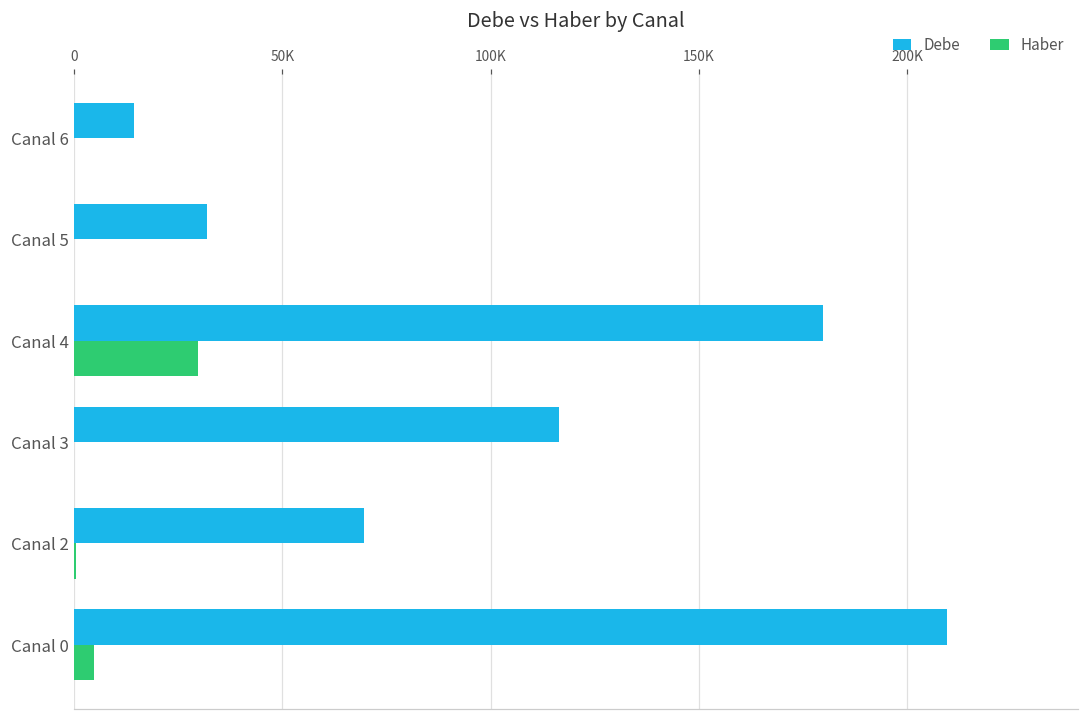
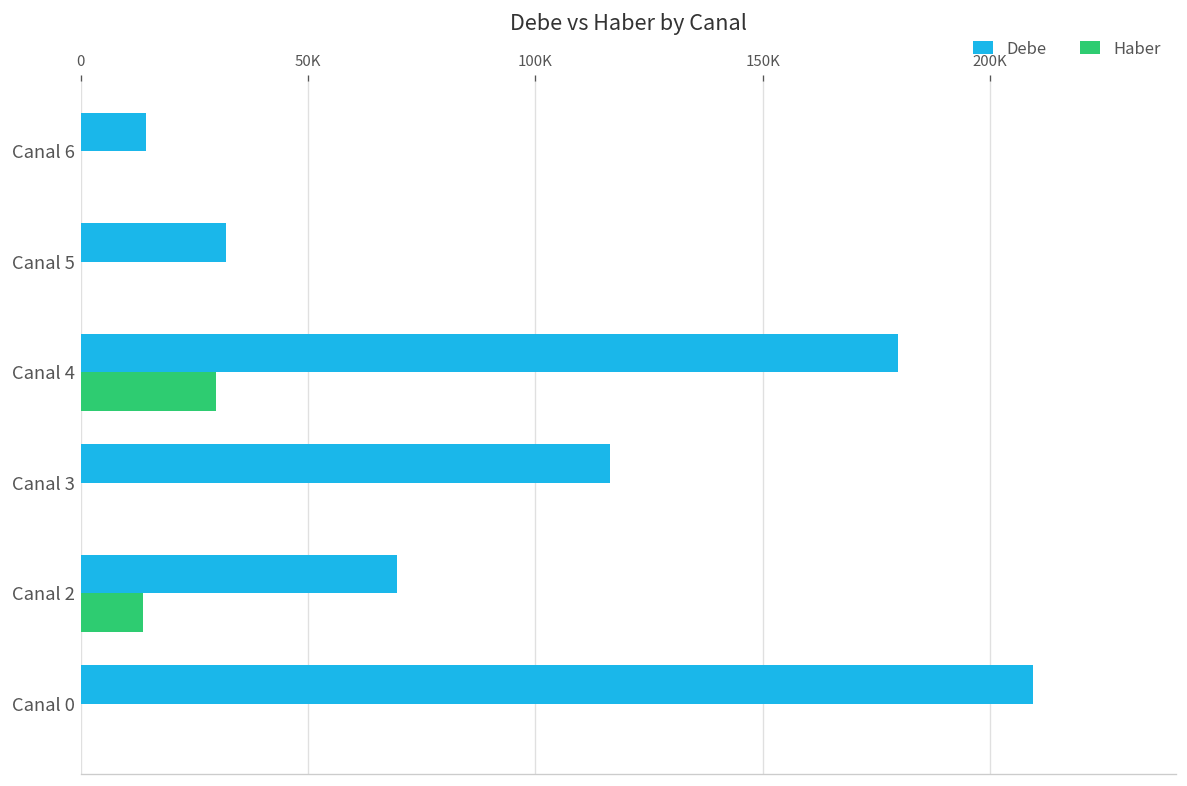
  {
    "Debe": {
      "Canal 6": 14000,
      "Canal 5": 32000,
      "Canal 4": 180000,
      "Canal 3": 116000,
      "Canal 2": 70000,
      "Canal 0": 210000
    },
    "Haber": {
      "Canal 6": 0,
      "Canal 5": 0,
      "Canal 4": 30000,
      "Canal 3": 0,
-     "Canal 2": 0,
-     "Canal 0": 5000
+     "Canal 2": 14000,
+     "Canal 0": 0
    }
  }
